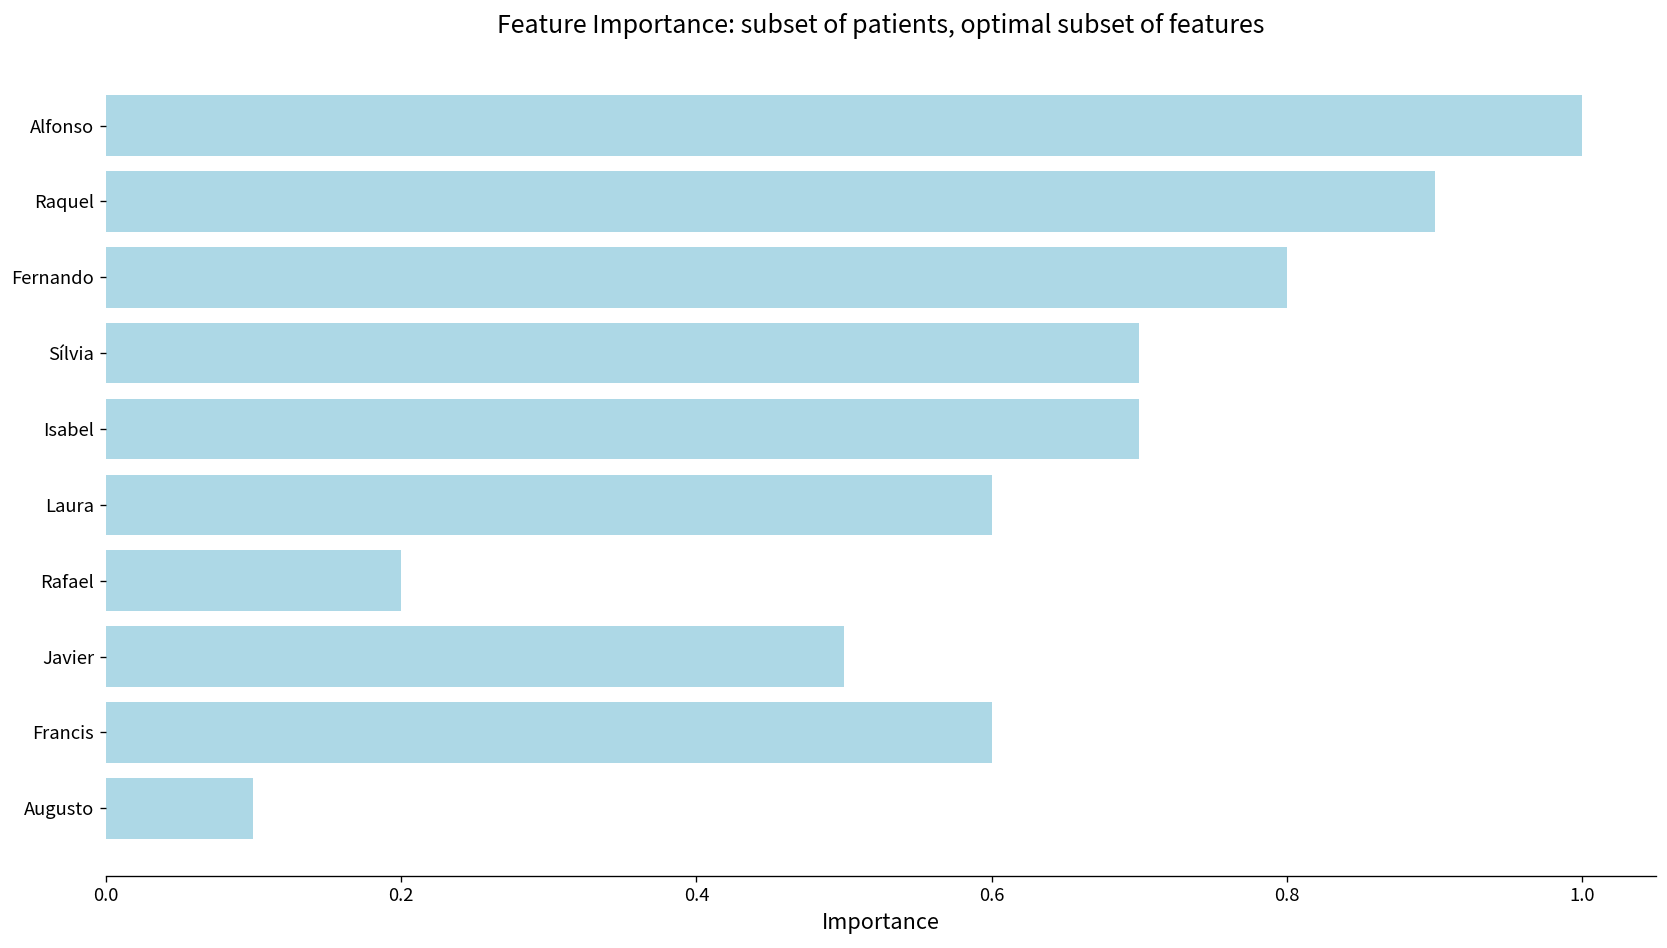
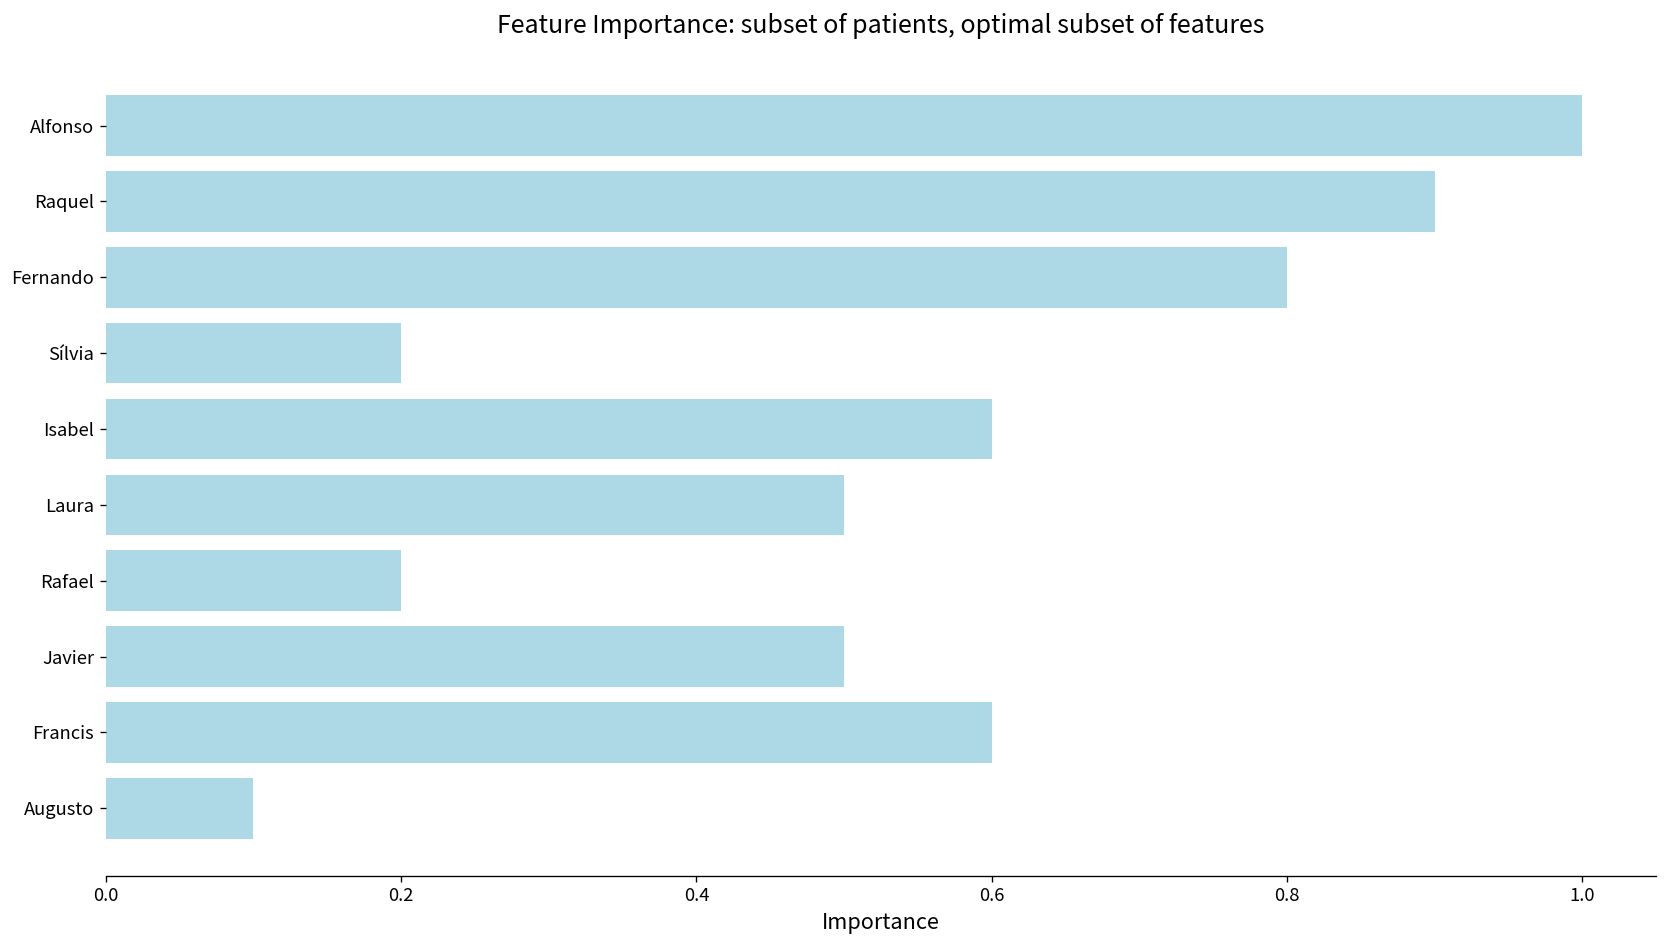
  {
    "Alfonso": 1.000,
    "Raquel": 0.900,
    "Fernando": 0.800,
-   "Sílvia": 0.700,
-   "Isabel": 0.700,
-   "Laura": 0.600,
+   "Sílvia": 0.200,
+   "Isabel": 0.600,
+   "Laura": 0.500,
    "Rafael": 0.200,
    "Javier": 0.500,
    "Francis": 0.600,
    "Augusto": 0.100
  }
